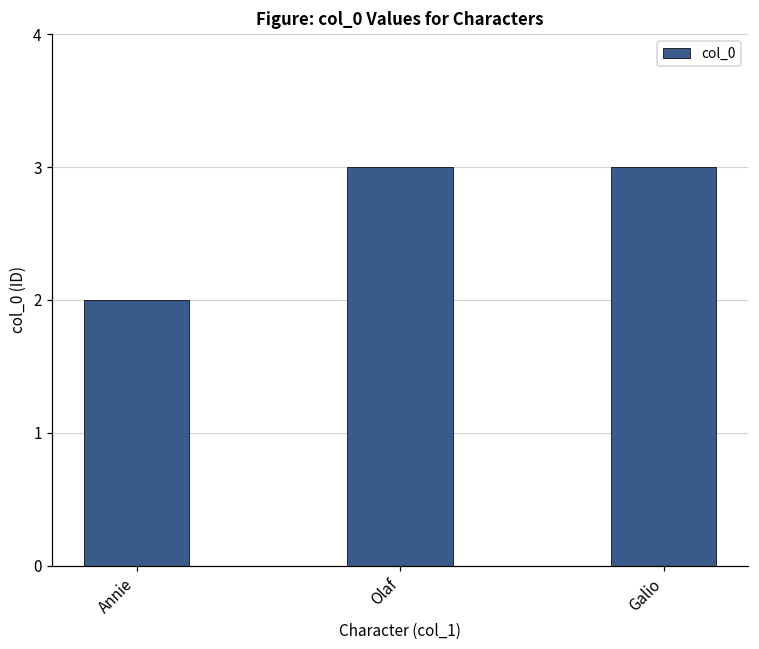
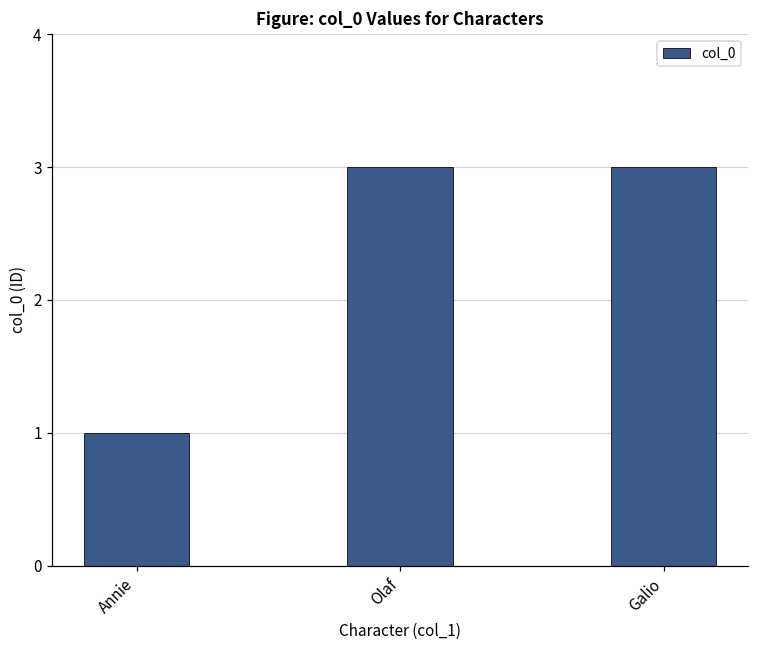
  {
-   "Annie": 2,
+   "Annie": 1,
    "Olaf": 3,
    "Galio": 3
  }
